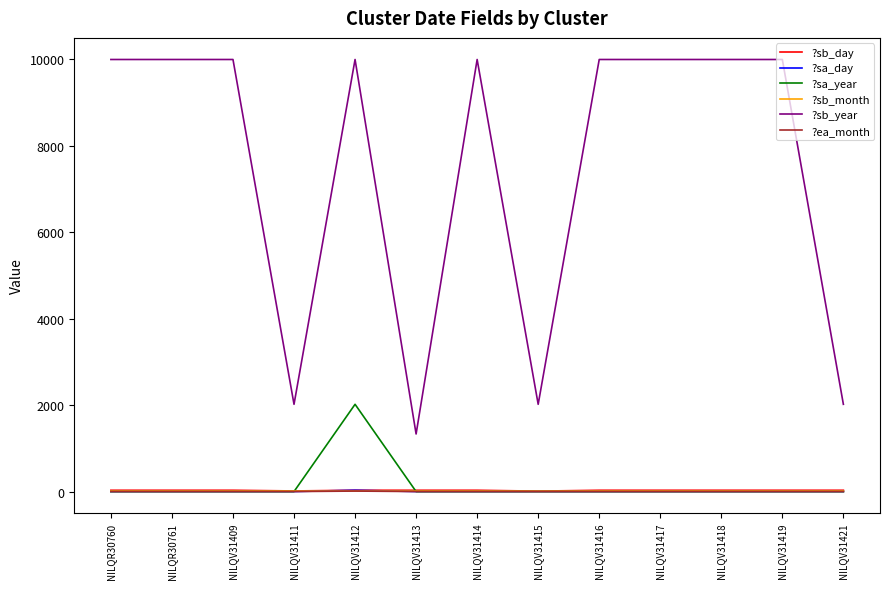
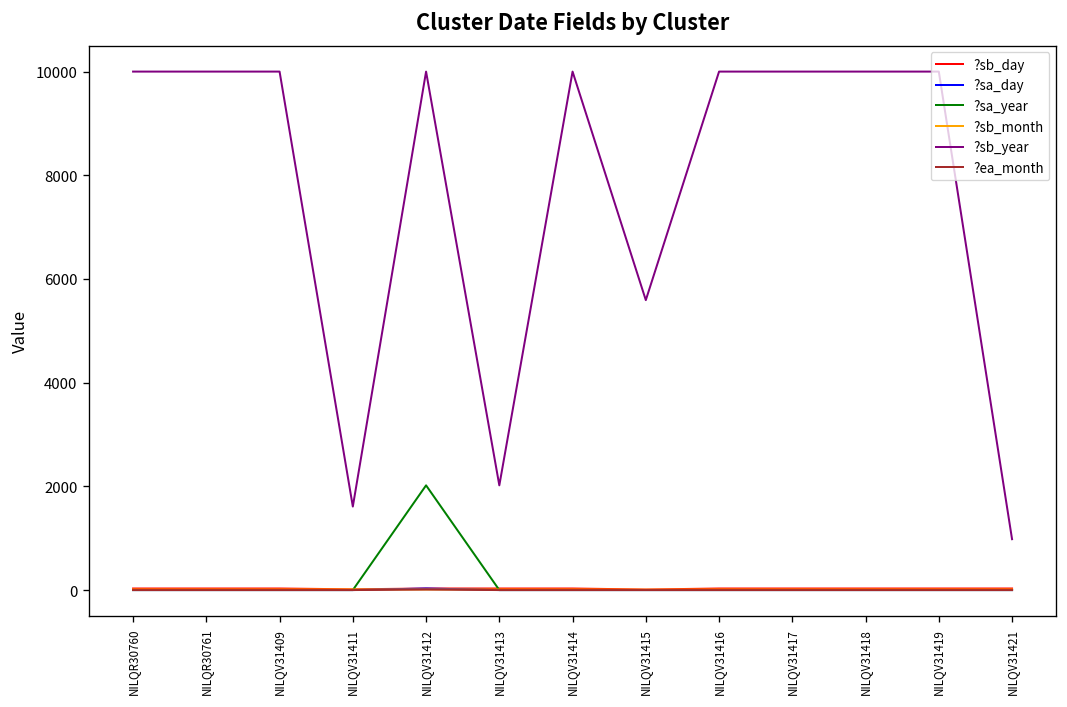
  {
    "?sa_year": {
      "NILQV31412": 2000
    },
    "?sb_year": {
      "NILQR30760": 10000,
      "NILQR30761": 10000,
      "NILQV31409": 10000,
-     "NILQV31411": 2000,
+     "NILQV31411": 1600,
      "NILQV31412": 10000,
-     "NILQV31413": 1300,
+     "NILQV31413": 2000,
      "NILQV31414": 10000,
-     "NILQV31415": 2000,
+     "NILQV31415": 5600,
      "NILQV31416": 10000,
      "NILQV31417": 10000,
      "NILQV31418": 10000,
-     "NILQV31421": 2000
+     "NILQV31421": 1000
    }
  }
